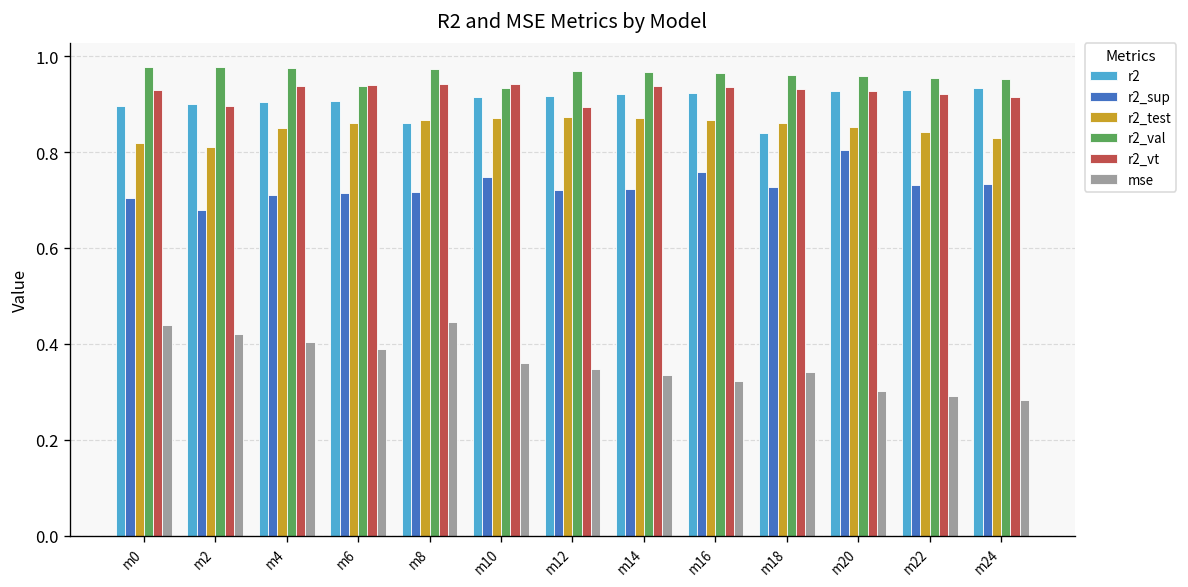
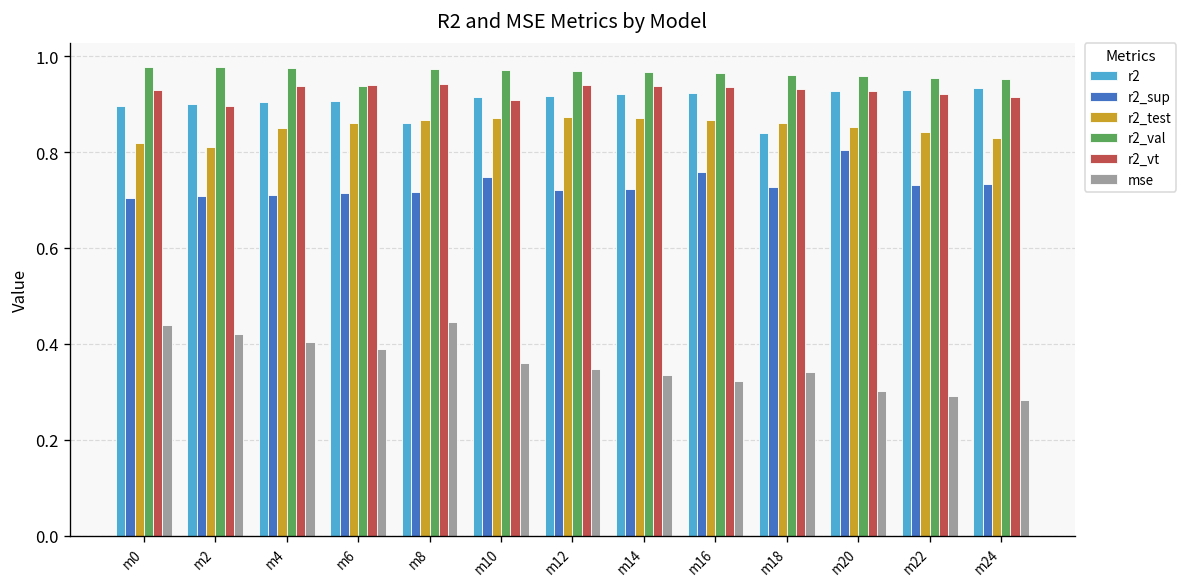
  {
    "r2": {
      "m0": 0.90,
      "m2": 0.90,
      "m4": 0.90,
      "m6": 0.91,
      "m8": 0.86,
      "m10": 0.91,
      "m12": 0.92,
      "m14": 0.92,
      "m16": 0.92,
      "m18": 0.84,
      "m20": 0.93,
      "m22": 0.93,
      "m24": 0.93
    },
    "r2_sup": {
      "m0": 0.71,
-     "m2": 0.68,
+     "m2": 0.71,
      "m4": 0.71,
      "m6": 0.71,
      "m8": 0.72,
      "m10": 0.75,
      "m12": 0.72,
      "m14": 0.72,
      "m16": 0.76,
      "m18": 0.73,
      "m20": 0.80,
      "m22": 0.73,
      "m24": 0.73
    },
    "r2_test": {
      "m0": 0.82,
      "m2": 0.81,
      "m4": 0.85,
      "m6": 0.86,
      "m8": 0.87,
      "m10": 0.87,
      "m12": 0.87,
      "m14": 0.87,
      "m16": 0.87,
      "m18": 0.86,
      "m20": 0.85,
      "m22": 0.84,
      "m24": 0.83
    },
    "r2_val": {
      "m0": 0.98,
      "m2": 0.98,
      "m4": 0.98,
      "m6": 0.94,
      "m8": 0.97,
-     "m10": 0.93,
+     "m10": 0.97,
      "m12": 0.97,
      "m14": 0.97,
      "m16": 0.96,
      "m18": 0.96,
      "m20": 0.96,
      "m22": 0.96,
      "m24": 0.95
    },
    "r2_vt": {
      "m0": 0.93,
      "m2": 0.90,
      "m4": 0.94,
      "m6": 0.94,
      "m8": 0.94,
-     "m10": 0.94,
-     "m12": 0.89,
+     "m10": 0.91,
+     "m12": 0.94,
      "m14": 0.94,
      "m16": 0.94,
      "m18": 0.93,
      "m20": 0.93,
      "m22": 0.92,
      "m24": 0.91
    },
    "mse": {
      "m0": 0.44,
      "m2": 0.42,
      "m4": 0.40,
      "m6": 0.39,
      "m8": 0.45,
      "m10": 0.36,
      "m12": 0.35,
      "m14": 0.33,
      "m16": 0.32,
      "m18": 0.34,
      "m20": 0.30,
      "m22": 0.29,
      "m24": 0.28
    }
  }
